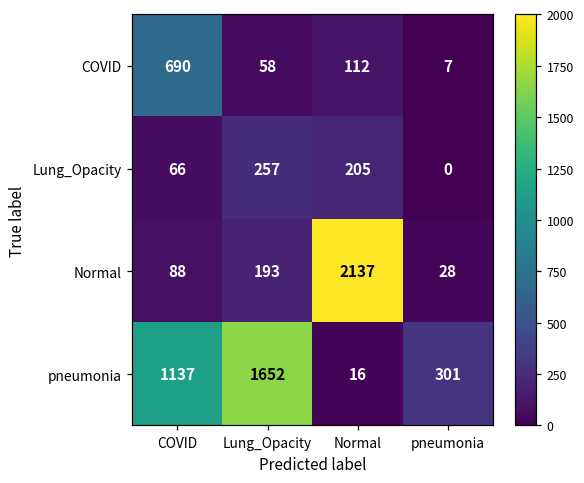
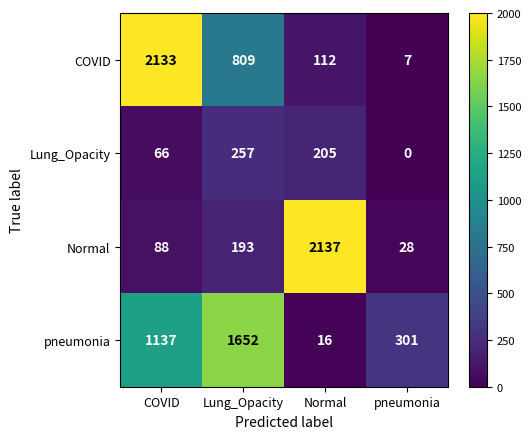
  {
    "COVID": {
-     "COVID": 690,
-     "Lung_Opacity": 58,
+     "COVID": 2133,
+     "Lung_Opacity": 809,
      "Normal": 112,
      "pneumonia": 7
    },
    "Lung_Opacity": {
      "COVID": 66,
      "Lung_Opacity": 257,
      "Normal": 205,
      "pneumonia": 0
    },
    "Normal": {
      "COVID": 88,
      "Lung_Opacity": 193,
      "Normal": 2137,
      "pneumonia": 28
    },
    "pneumonia": {
      "COVID": 1137,
      "Lung_Opacity": 1652,
      "Normal": 16,
      "pneumonia": 301
    }
  }
